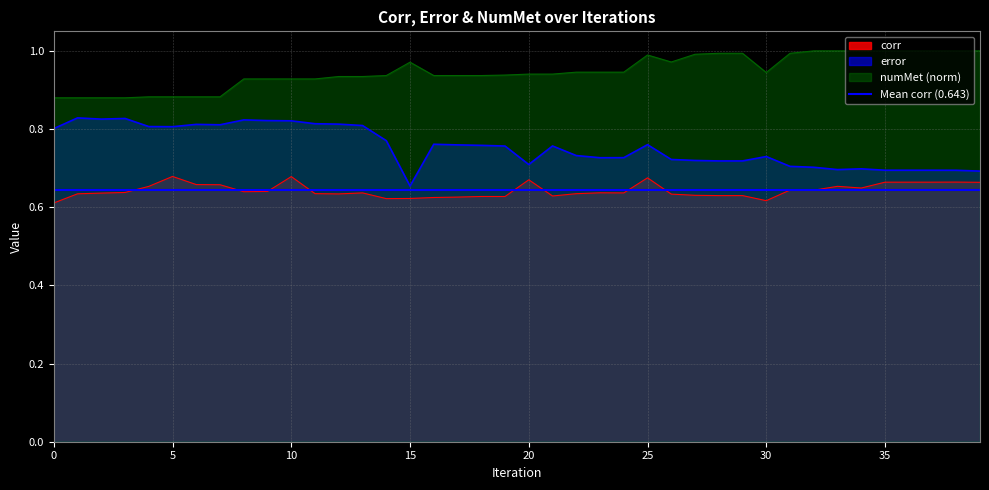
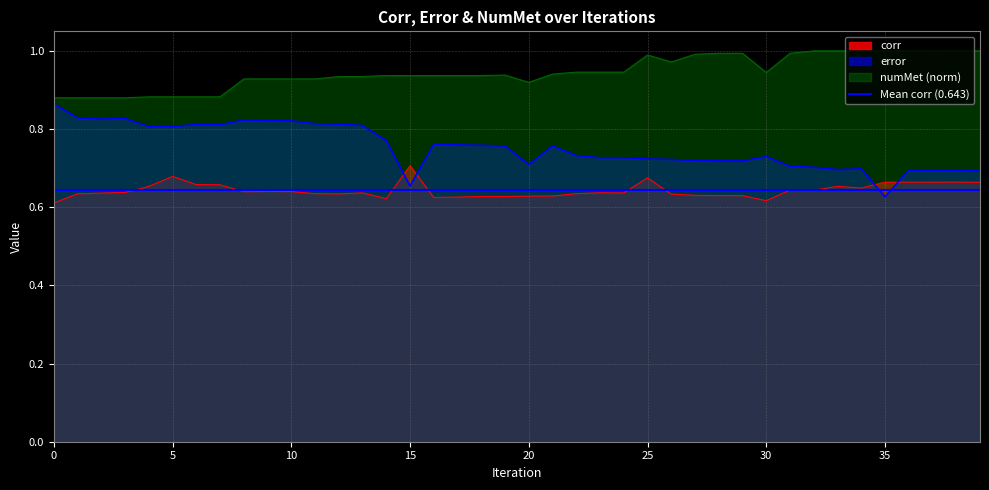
  {
    "corr": {
      "0": 0.61,
      "5": 0.68,
-     "10": 0.68,
-     "15": 0.62,
-     "20": 0.67,
+     "10": 0.64,
+     "15": 0.71,
+     "20": 0.63,
      "25": 0.68,
      "30": 0.62,
      "35": 0.66
    },
    "error": {
-     "0": 0.80,
+     "0": 0.86,
      "5": 0.81,
      "10": 0.82,
      "15": 0.65,
      "20": 0.71,
-     "25": 0.76,
+     "25": 0.72,
      "30": 0.73,
-     "35": 0.69
+     "35": 0.63
    },
    "numMet (norm)": {
      "0": 0.88,
      "5": 0.88,
      "10": 0.93,
-     "15": 0.97,
-     "20": 0.94,
+     "15": 0.94,
+     "20": 0.92,
      "25": 0.99,
      "30": 0.94
    }
  }
